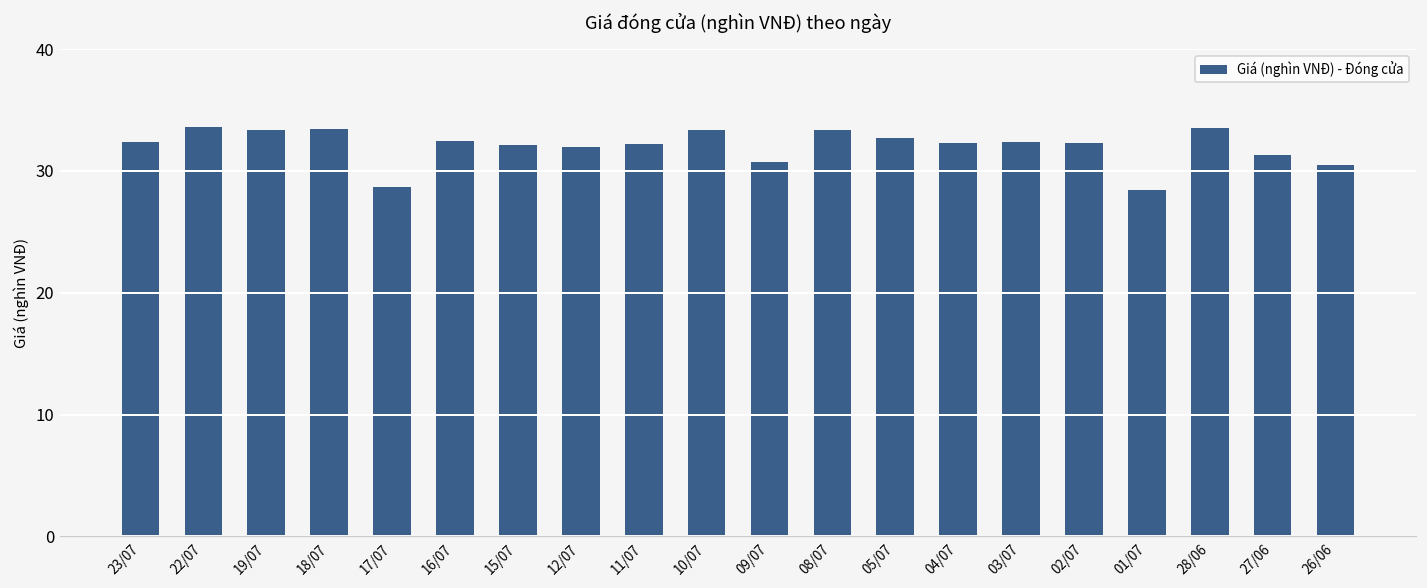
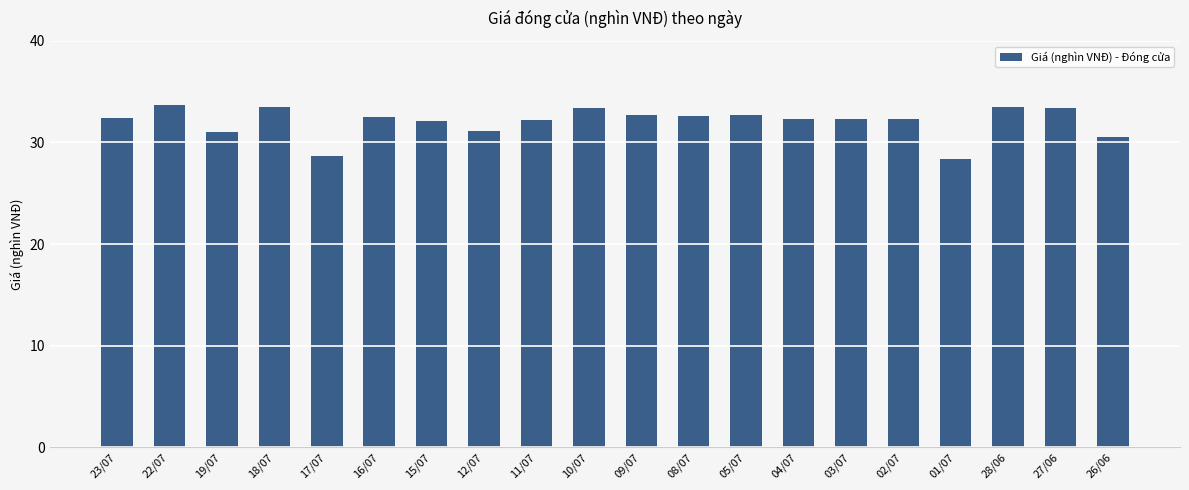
  {
    "23/07": 32.4,
    "22/07": 33.7,
-   "19/07": 33.4,
+   "19/07": 31.0,
    "18/07": 33.5,
    "17/07": 28.7,
    "16/07": 32.5,
    "15/07": 32.1,
-   "12/07": 32.0,
+   "12/07": 31.1,
    "11/07": 32.2,
    "10/07": 33.4,
-   "09/07": 30.7,
-   "08/07": 33.4,
+   "09/07": 32.7,
+   "08/07": 32.6,
    "05/07": 32.7,
    "04/07": 32.3,
    "03/07": 32.4,
    "02/07": 32.3,
    "01/07": 28.4,
    "28/06": 33.5,
-   "27/06": 31.3,
+   "27/06": 33.4,
    "26/06": 30.5
  }
